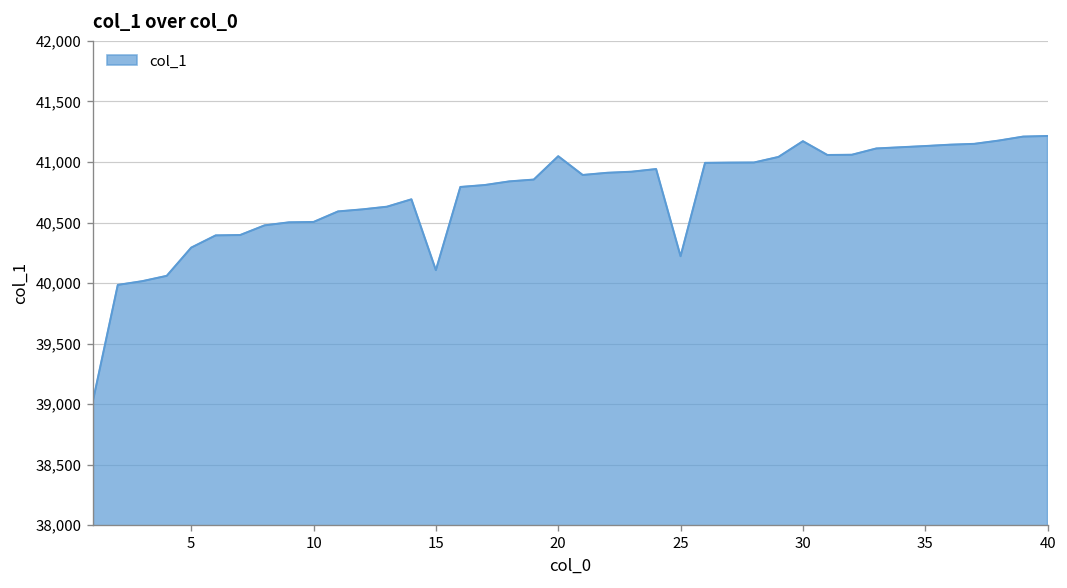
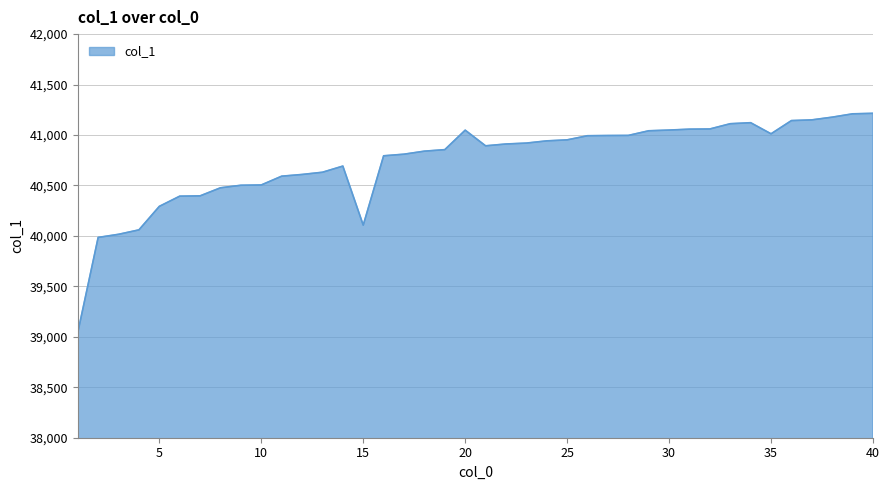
  {
    "5": "40,290",
    "10": "40,510",
    "15": "40,110",
    "20": "41,050",
-   "25": "40,220",
-   "30": "41,170",
-   "35": "41,130",
+   "25": "40,950",
+   "30": "41,050",
+   "35": "41,010",
    "40": "41,220"
  }
